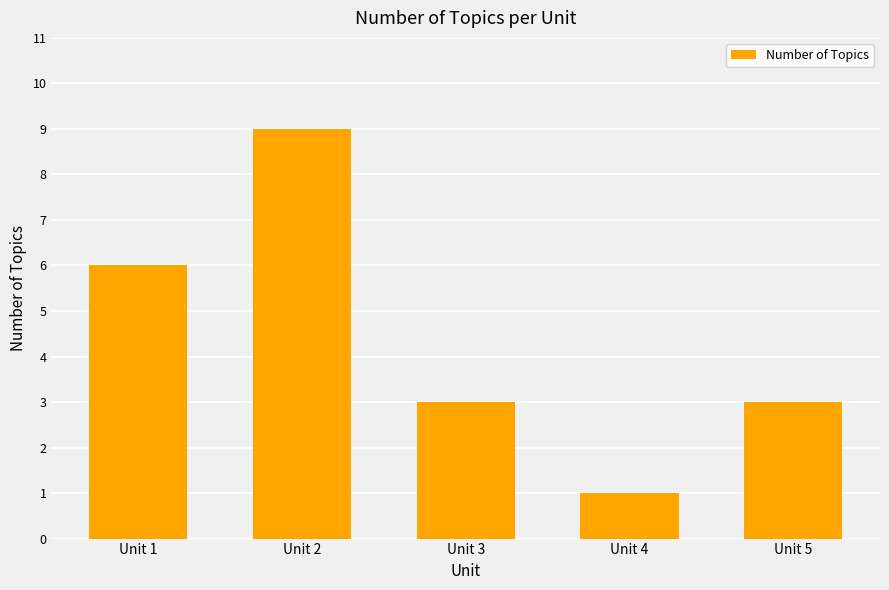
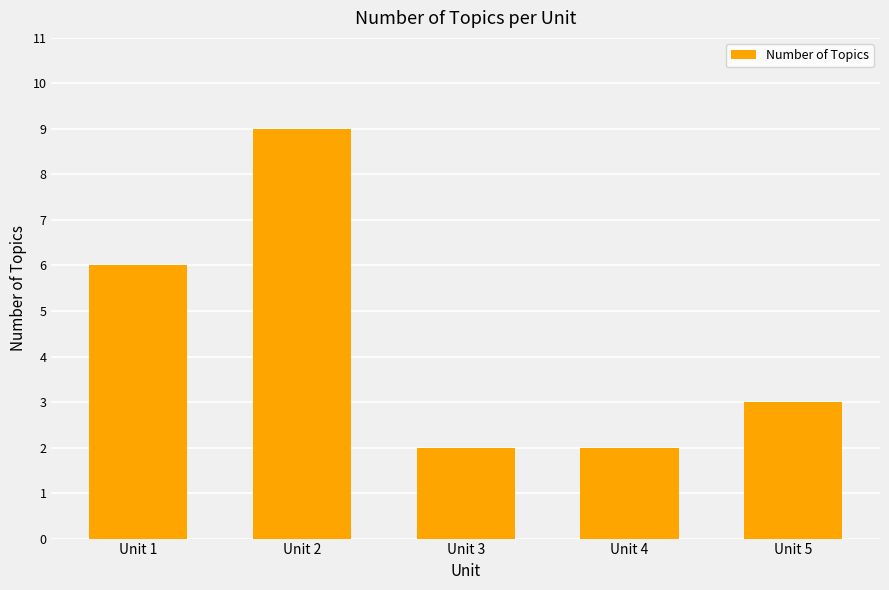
  {
    "Unit 1": 6,
    "Unit 2": 9,
-   "Unit 3": 3,
-   "Unit 4": 1,
+   "Unit 3": 2,
+   "Unit 4": 2,
    "Unit 5": 3
  }
